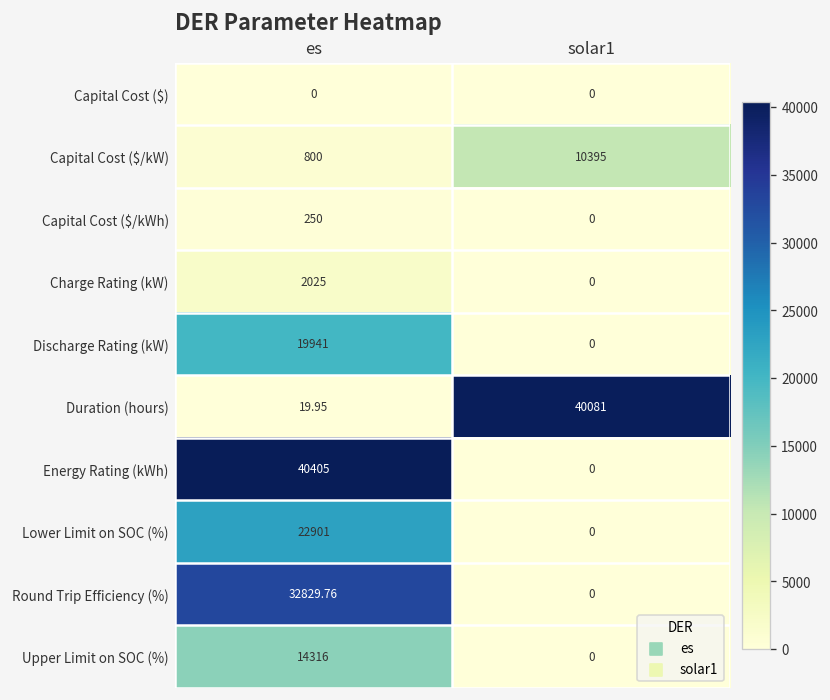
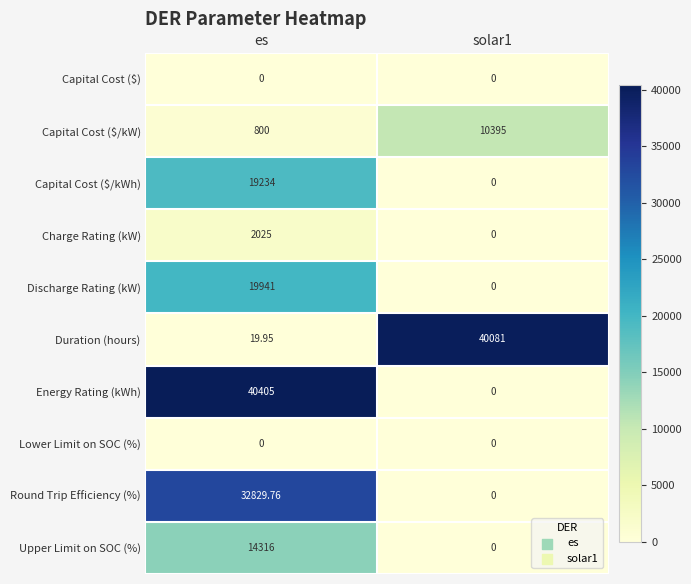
  {
    "Capital Cost ($)": {
      "es": 0,
      "solar1": 0
    },
    "Capital Cost ($/kW)": {
      "es": 800,
      "solar1": 10395
    },
    "Capital Cost ($/kWh)": {
-     "es": 250,
+     "es": 19234,
      "solar1": 0
    },
    "Charge Rating (kW)": {
      "es": 2025,
      "solar1": 0
    },
    "Discharge Rating (kW)": {
      "es": 19941,
      "solar1": 0
    },
    "Duration (hours)": {
      "es": 19.95,
      "solar1": 40081
    },
    "Energy Rating (kWh)": {
      "es": 40405,
      "solar1": 0
    },
    "Lower Limit on SOC (%)": {
-     "es": 22901,
+     "es": 0,
      "solar1": 0
    },
    "Round Trip Efficiency (%)": {
      "es": 32829.76,
      "solar1": 0
    },
    "Upper Limit on SOC (%)": {
      "es": 14316,
      "solar1": 0
    }
  }
